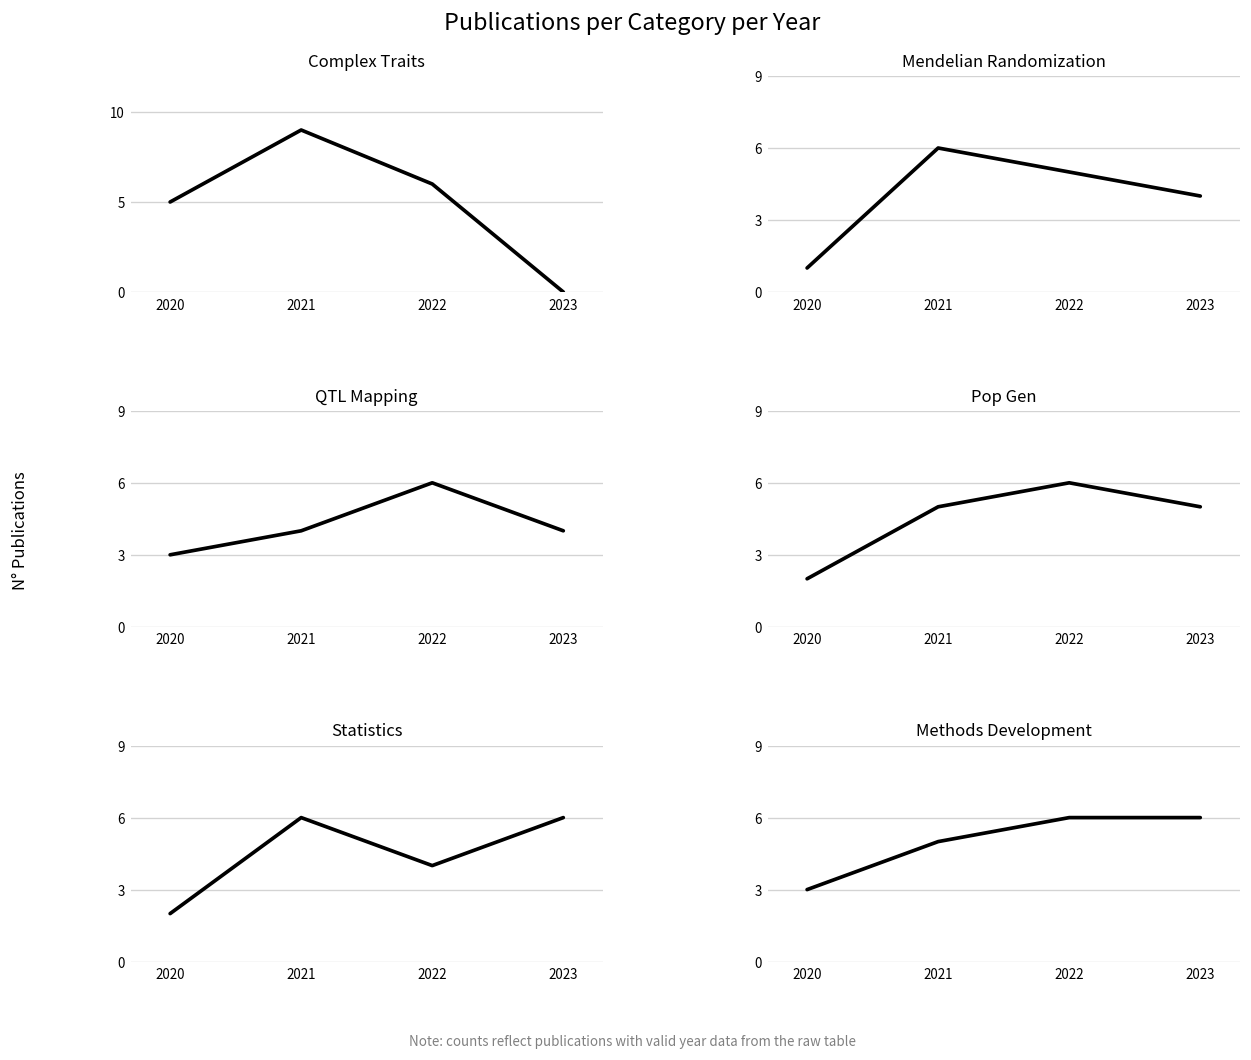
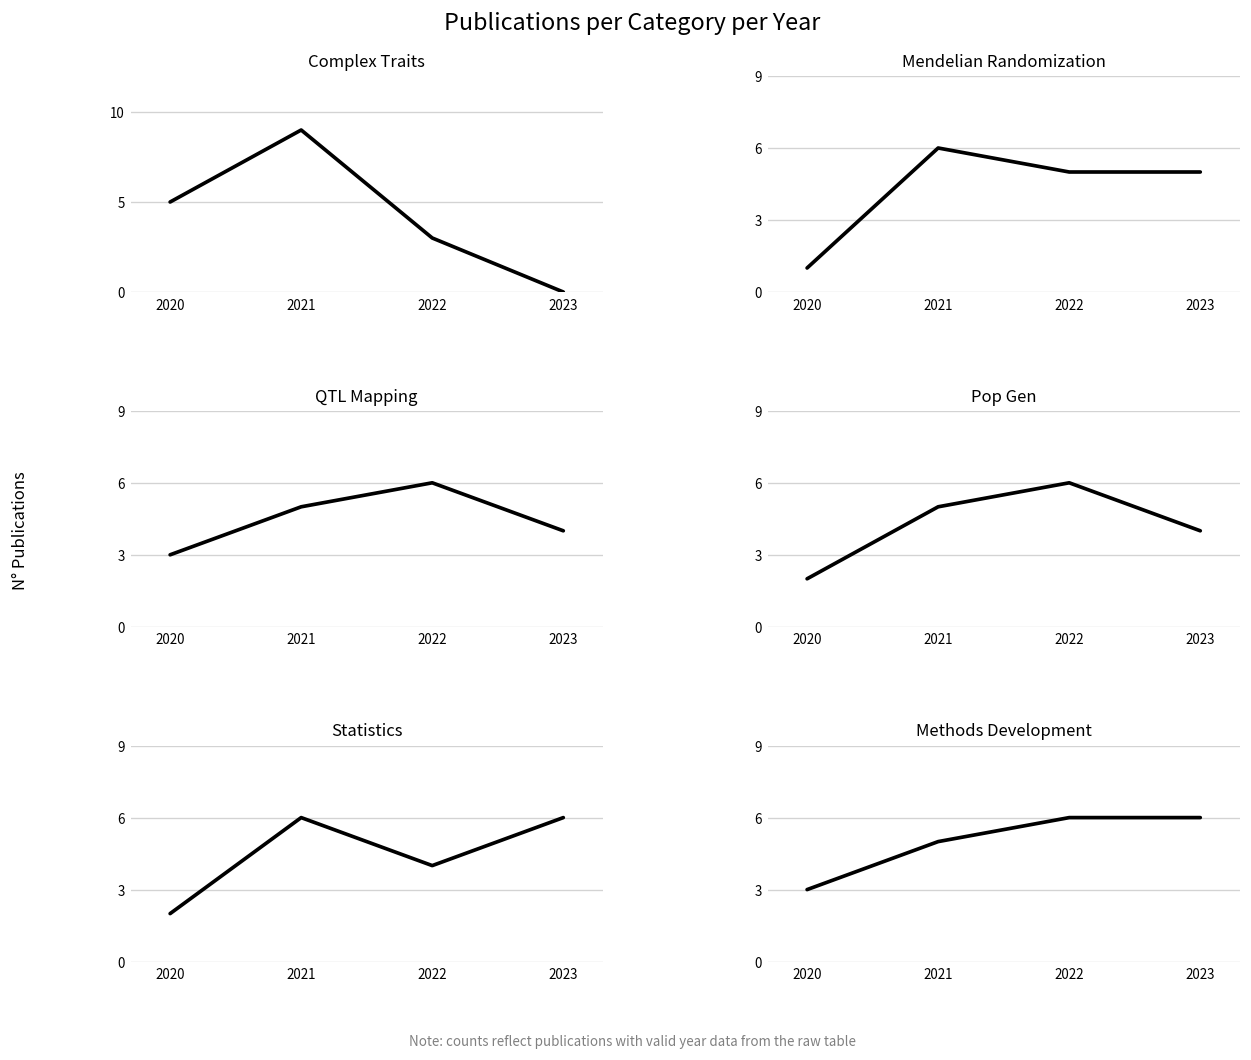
  {
    "Complex Traits": {
      "2020": 5,
      "2021": 9,
-     "2022": 6,
+     "2022": 3,
      "2023": 0
    },
    "Mendelian Randomization": {
      "2020": 1,
      "2021": 6,
      "2022": 5,
-     "2023": 4
+     "2023": 5
    },
    "QTL Mapping": {
      "2020": 3,
-     "2021": 4,
+     "2021": 5,
      "2022": 6,
      "2023": 4
    },
    "Pop Gen": {
      "2020": 2,
      "2021": 5,
      "2022": 6,
-     "2023": 5
+     "2023": 4
    },
    "Statistics": {
      "2020": 2.0,
      "2021": 6.0,
      "2022": 4.0,
      "2023": 6.0
    },
    "Methods Development": {
      "2020": 3.0,
      "2021": 5.0,
      "2022": 6.0,
      "2023": 6.0
    }
  }
